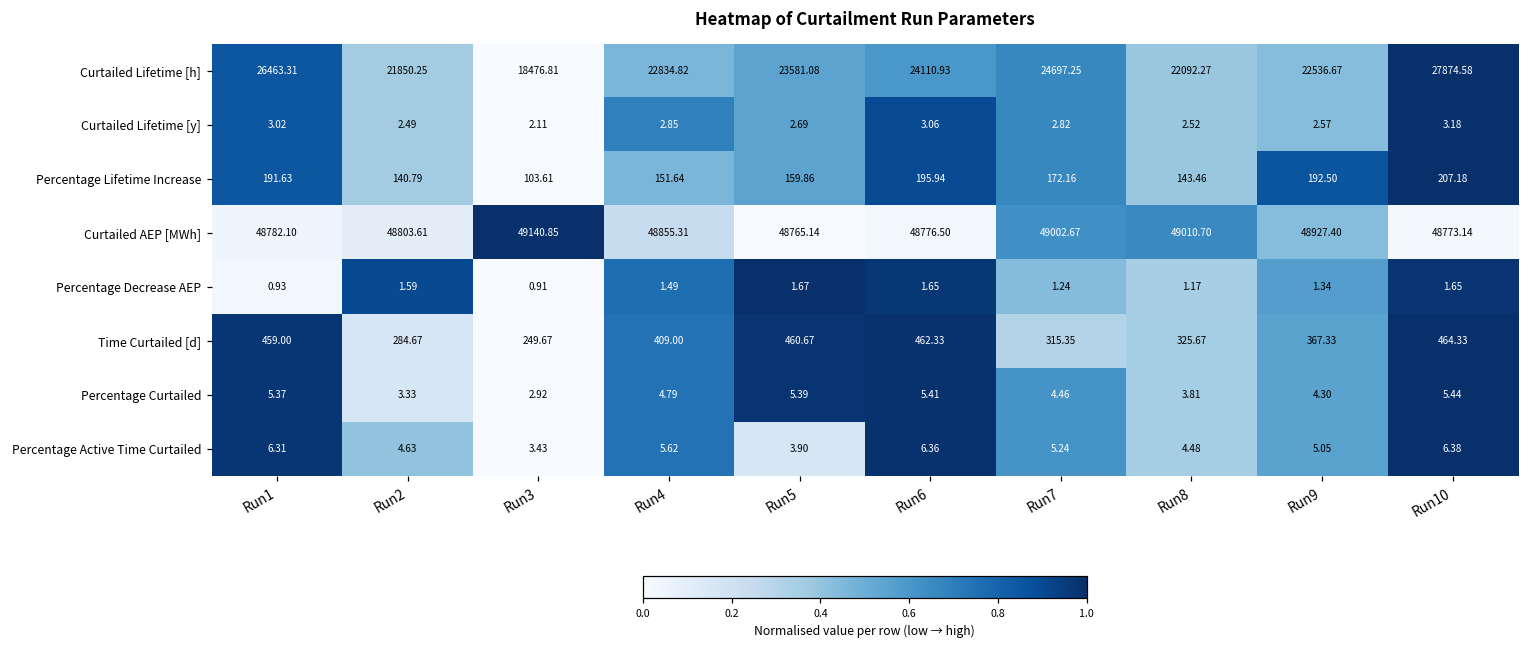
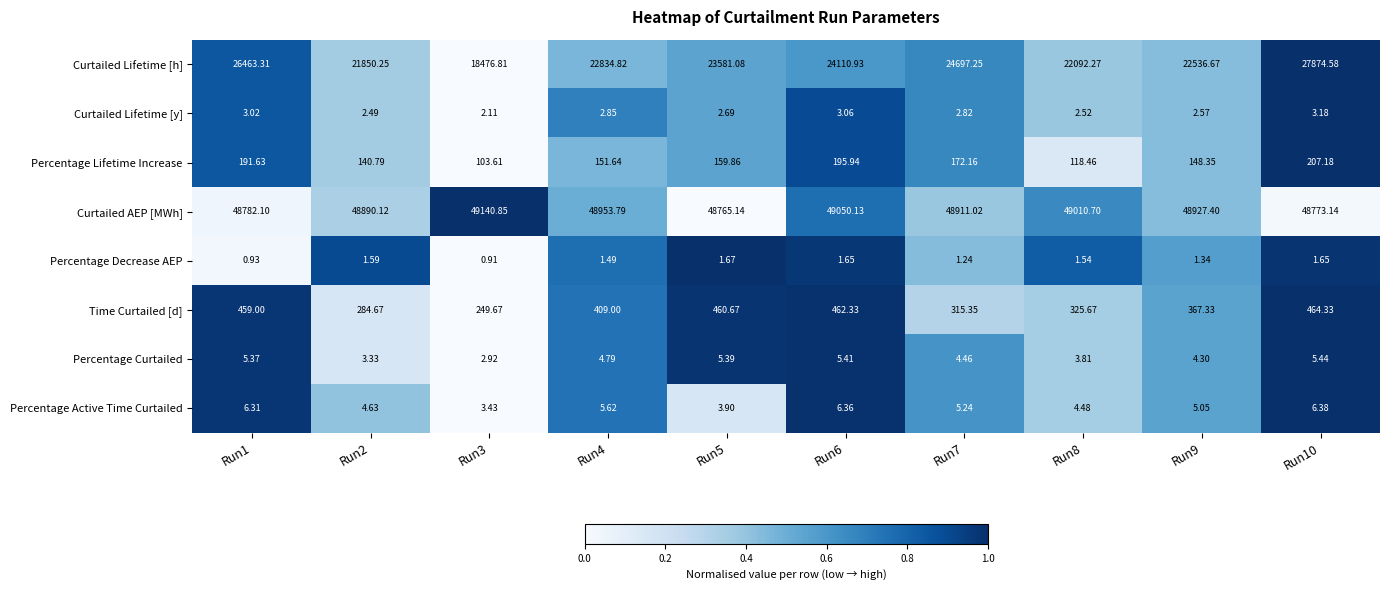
  {
    "Curtailed Lifetime [h]": {
      "Run1": 26463.31,
      "Run2": 21850.25,
      "Run3": 18476.81,
      "Run4": 22834.82,
      "Run5": 23581.08,
      "Run6": 24110.93,
      "Run7": 24697.25,
      "Run8": 22092.27,
      "Run9": 22536.67,
      "Run10": 27874.58
    },
    "Curtailed Lifetime [y]": {
      "Run1": 3.02,
      "Run2": 2.49,
      "Run3": 2.11,
      "Run4": 2.85,
      "Run5": 2.69,
      "Run6": 3.06,
      "Run7": 2.82,
      "Run8": 2.52,
      "Run9": 2.57,
      "Run10": 3.18
    },
    "Percentage Lifetime Increase": {
      "Run1": 191.63,
      "Run2": 140.79,
      "Run3": 103.61,
      "Run4": 151.64,
      "Run5": 159.86,
      "Run6": 195.94,
      "Run7": 172.16,
-     "Run8": 143.46,
-     "Run9": 192.50,
+     "Run8": 118.46,
+     "Run9": 148.35,
      "Run10": 207.18
    },
    "Curtailed AEP [MWh]": {
      "Run1": 48782.10,
-     "Run2": 48803.61,
+     "Run2": 48890.12,
      "Run3": 49140.85,
-     "Run4": 48855.31,
+     "Run4": 48953.79,
      "Run5": 48765.14,
-     "Run6": 48776.50,
-     "Run7": 49002.67,
+     "Run6": 49050.13,
+     "Run7": 48911.02,
      "Run8": 49010.70,
      "Run9": 48927.40,
      "Run10": 48773.14
    },
    "Percentage Decrease AEP": {
      "Run1": 0.93,
      "Run2": 1.59,
      "Run3": 0.91,
      "Run4": 1.49,
      "Run5": 1.67,
      "Run6": 1.65,
      "Run7": 1.24,
-     "Run8": 1.17,
+     "Run8": 1.54,
      "Run9": 1.34,
      "Run10": 1.65
    },
    "Time Curtailed [d]": {
      "Run1": 459.00,
      "Run2": 284.67,
      "Run3": 249.67,
      "Run4": 409.00,
      "Run5": 460.67,
      "Run6": 462.33,
      "Run7": 315.35,
      "Run8": 325.67,
      "Run9": 367.33,
      "Run10": 464.33
    },
    "Percentage Curtailed": {
      "Run1": 5.37,
      "Run2": 3.33,
      "Run3": 2.92,
      "Run4": 4.79,
      "Run5": 5.39,
      "Run6": 5.41,
      "Run7": 4.46,
      "Run8": 3.81,
      "Run9": 4.30,
      "Run10": 5.44
    },
    "Percentage Active Time Curtailed": {
      "Run1": 6.31,
      "Run2": 4.63,
      "Run3": 3.43,
      "Run4": 5.62,
      "Run5": 3.90,
      "Run6": 6.36,
      "Run7": 5.24,
      "Run8": 4.48,
      "Run9": 5.05,
      "Run10": 6.38
    }
  }
